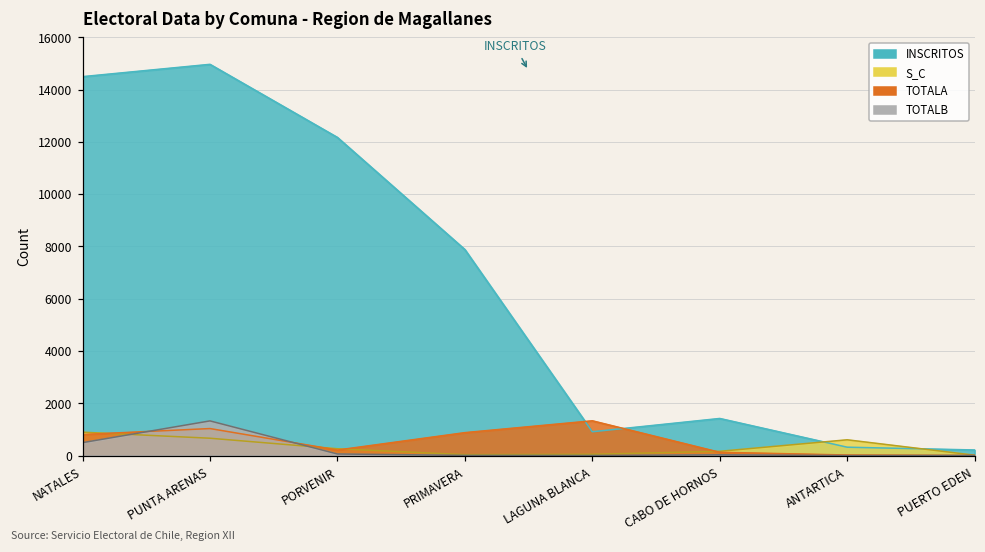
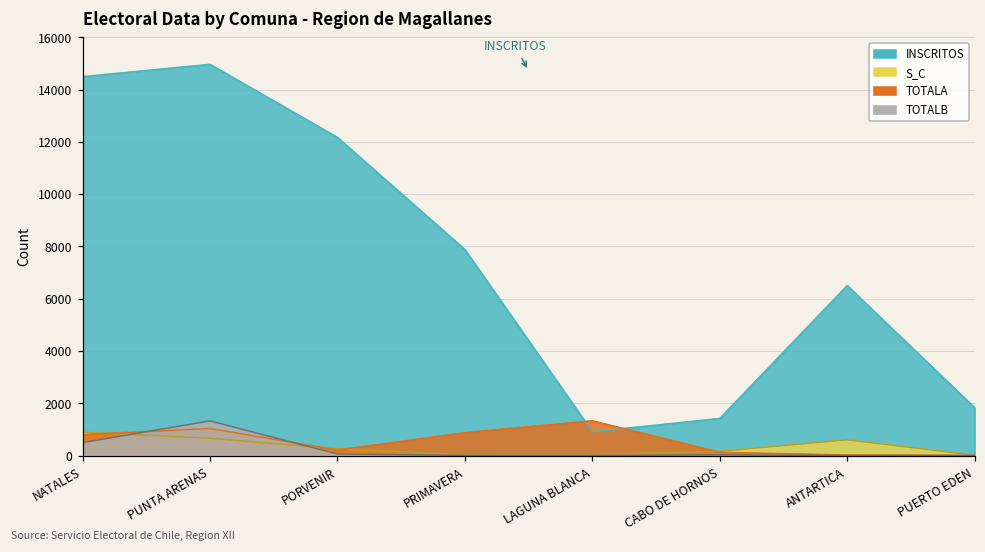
  {
    "INSCRITOS": {
      "NATALES": 14500,
      "PUNTA ARENAS": 15000,
      "PORVENIR": 12200,
      "PRIMAVERA": 7900,
      "LAGUNA BLANCA": 900,
      "CABO DE HORNOS": 1400,
-     "ANTARTICA": 300,
-     "PUERTO EDEN": 200
+     "ANTARTICA": 6500,
+     "PUERTO EDEN": 1800
    },
    "S_C": {
      "PUNTA ARENAS": 700,
      "ANTARTICA": 600
    },
    "TOTALA": {
      "PUNTA ARENAS": 1000,
      "PRIMAVERA": 900,
      "LAGUNA BLANCA": 1300
    },
    "TOTALB": {
      "NATALES": 500,
      "PUNTA ARENAS": 1300,
      "PORVENIR": 100
    }
  }
